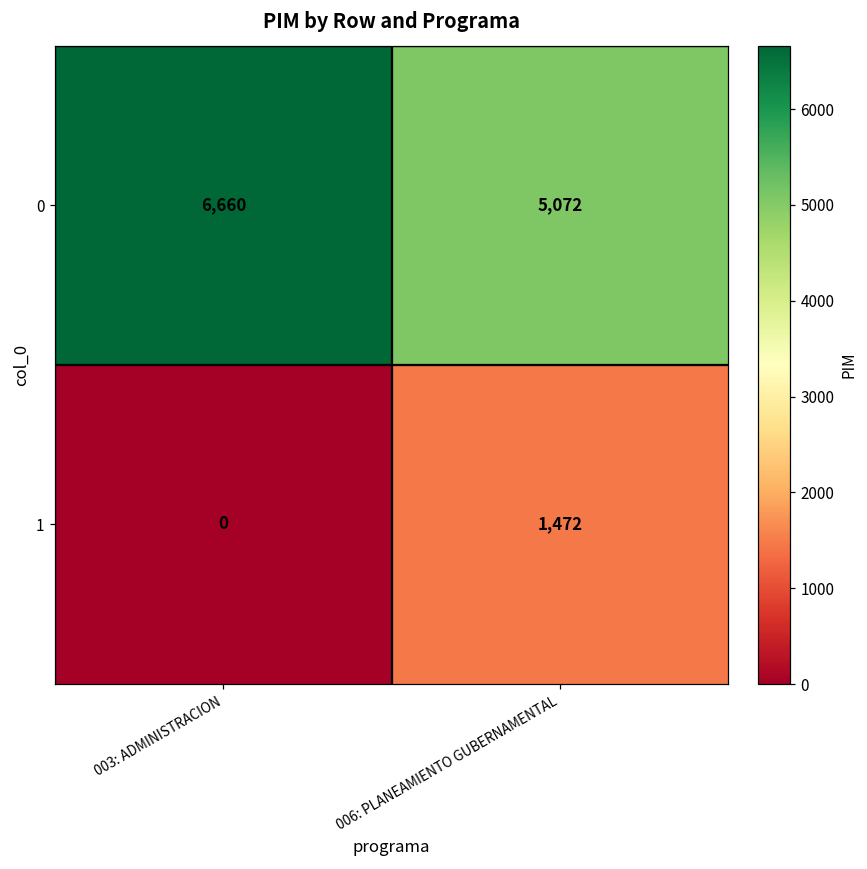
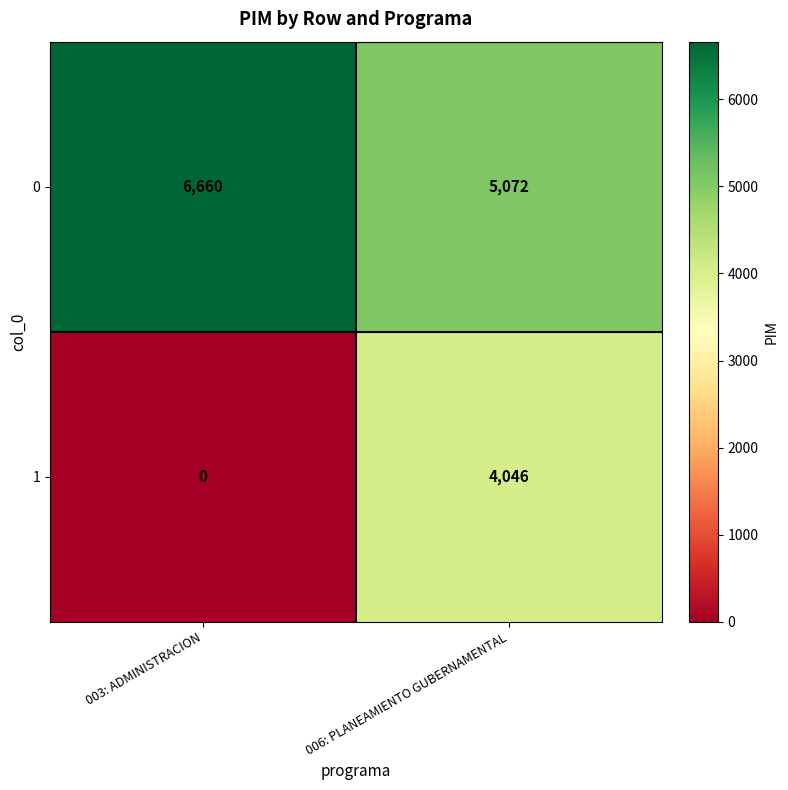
  {
    "0": {
      "003: ADMINISTRACION": "6,660",
      "006: PLANEAMIENTO GUBERNAMENTAL": "5,072"
    },
    "1": {
      "003: ADMINISTRACION": "0",
-     "006: PLANEAMIENTO GUBERNAMENTAL": "1,472"
+     "006: PLANEAMIENTO GUBERNAMENTAL": "4,046"
    }
  }
